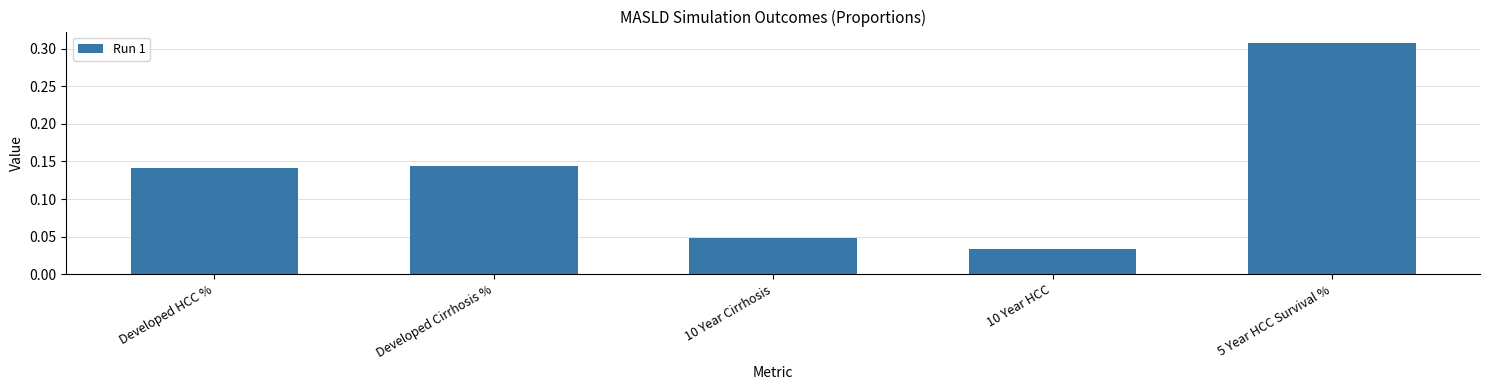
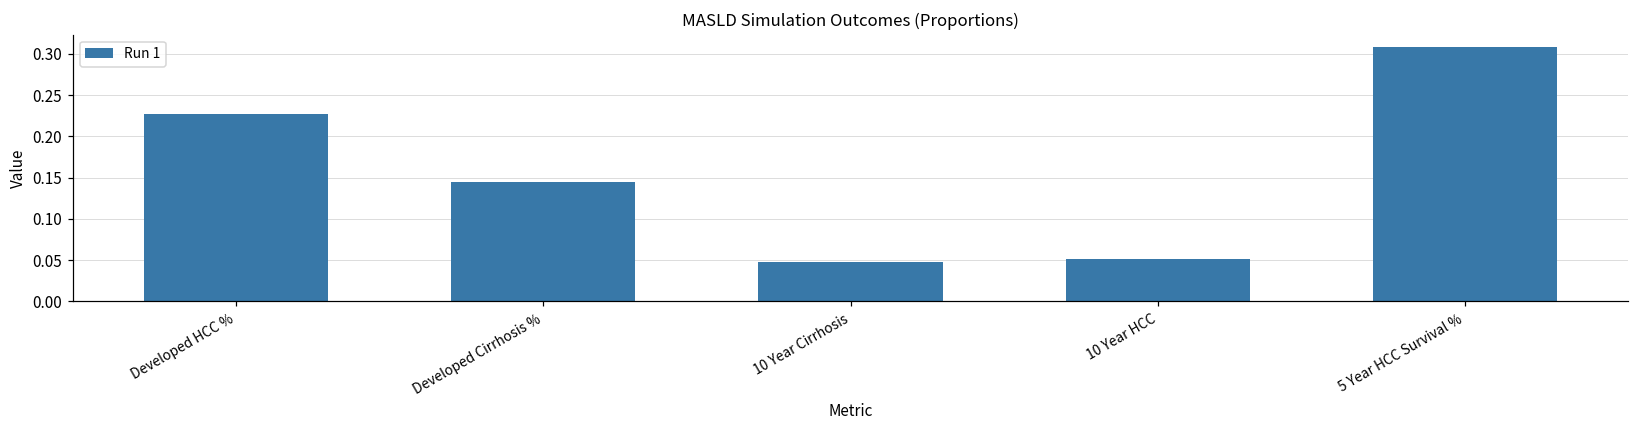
  {
-   "Developed HCC %": 0.14,
+   "Developed HCC %": 0.23,
    "Developed Cirrhosis %": 0.14,
    "10 Year Cirrhosis": 0.05,
-   "10 Year HCC": 0.03,
+   "10 Year HCC": 0.05,
    "5 Year HCC Survival %": 0.31
  }
